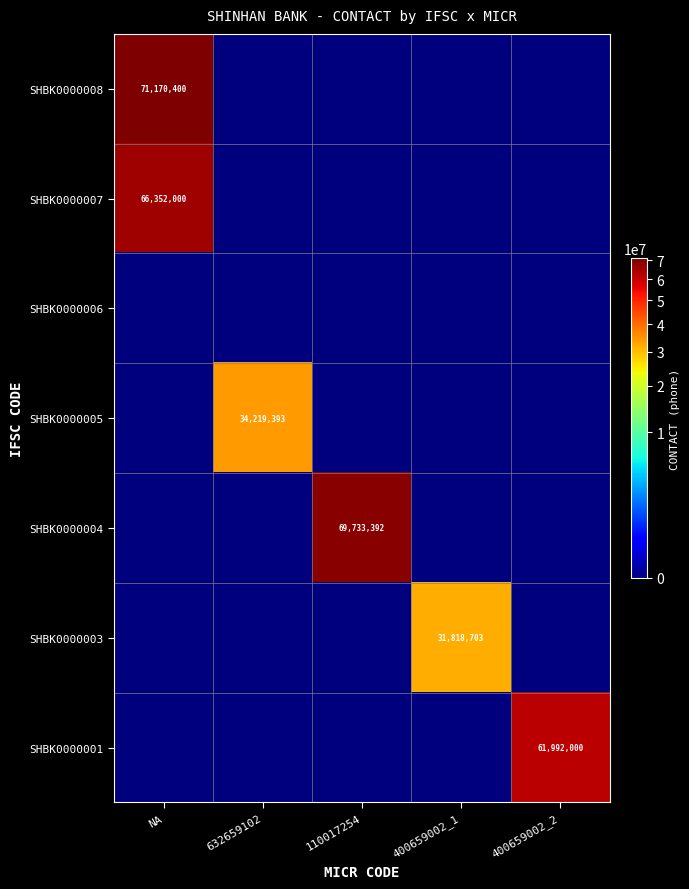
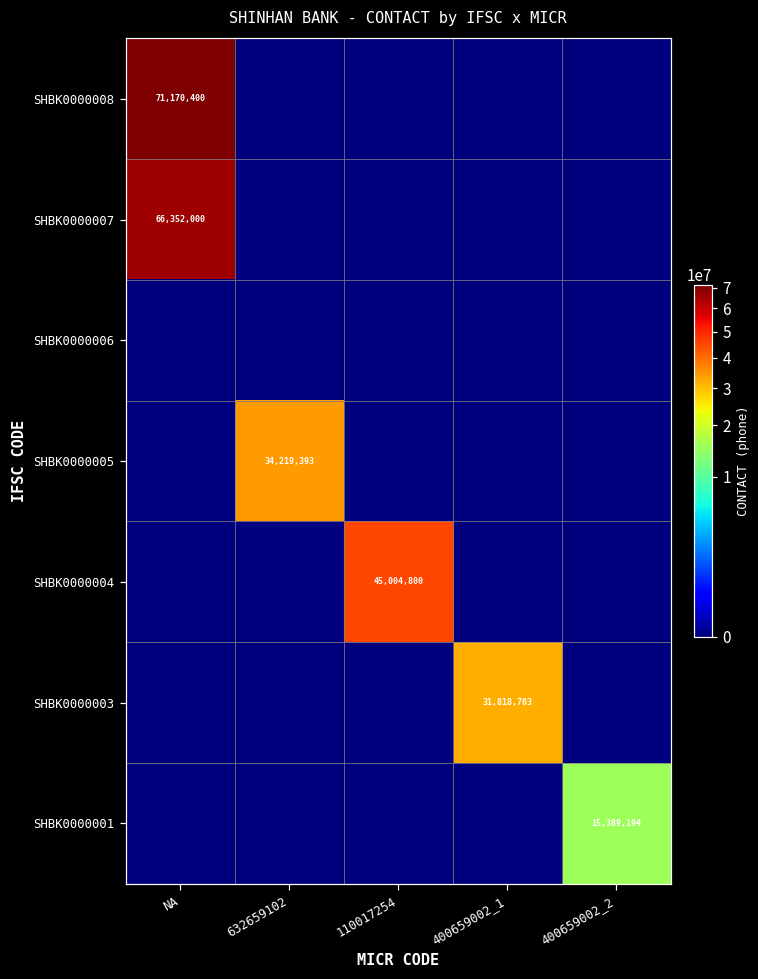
  {
    "SHBK0000008": {
      "NA": "71,170,400"
    },
    "SHBK0000007": {
      "NA": "66,352,000"
    },
    "SHBK0000005": {
      "632659102": "34,219,393"
    },
    "SHBK0000004": {
-     "110017254": "69,733,392"
+     "110017254": "45,004,800"
    },
    "SHBK0000003": {
      "400659002_1": "31,818,703"
    },
    "SHBK0000001": {
-     "400659002_2": "61,992,000"
+     "400659002_2": "15,389,194"
    }
  }
